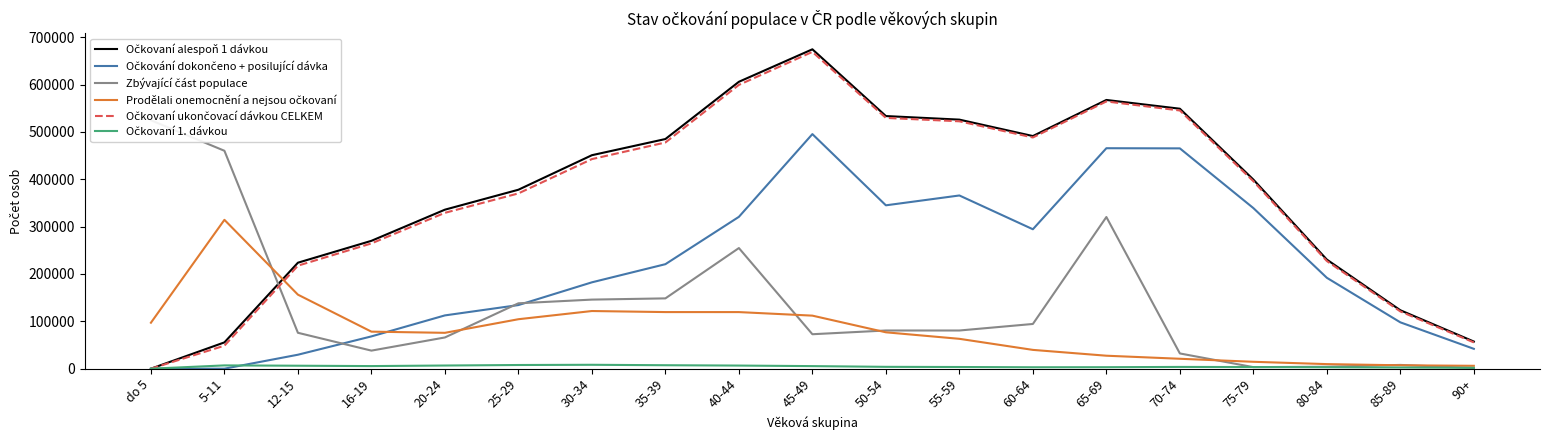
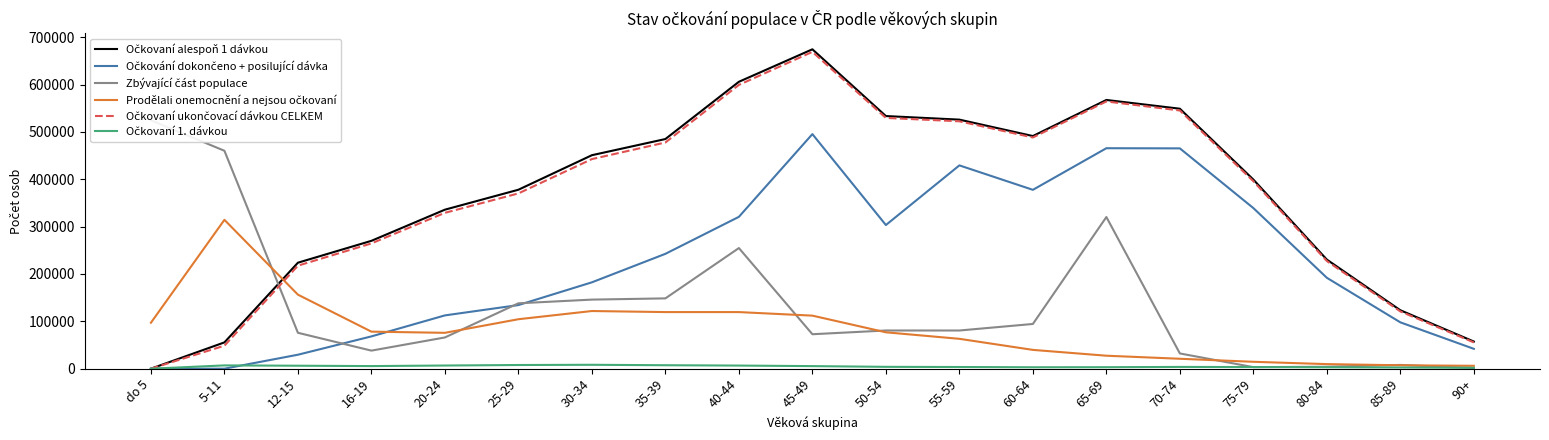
  {
    "Očkovaní alespoň 1 dávkou": {
      "5-11": 60000,
      "12-15": 220000,
      "16-19": 270000,
      "20-24": 340000,
      "25-29": 380000,
      "30-34": 450000,
      "35-39": 480000,
      "40-44": 610000,
      "45-49": 670000
    },
    "Očkování dokončeno + posilující dávka": {
      "5-11": 0,
      "12-15": 30000,
      "16-19": 70000,
      "20-24": 110000,
      "30-34": 180000,
-     "35-39": 220000,
+     "35-39": 240000,
      "40-44": 320000,
      "45-49": 500000,
-     "50-54": 340000,
-     "55-59": 370000,
-     "60-64": 290000,
+     "50-54": 300000,
+     "55-59": 430000,
+     "60-64": 380000,
      "65-69": 470000,
      "70-74": 470000,
      "75-79": 340000,
      "80-84": 190000,
      "85-89": 100000,
      "90+": 40000
    },
    "Zbývající část populace": {
      "5-11": 460000,
      "12-15": 80000,
      "16-19": 40000,
      "20-24": 70000,
      "30-34": 150000,
      "35-39": 150000,
      "40-44": 250000,
      "45-49": 70000,
      "55-59": 80000,
      "60-64": 90000,
      "65-69": 320000,
      "70-74": 30000
    },
    "Očkovaní 1. dávkou": {
      "5-11": 10000,
      "12-15": 10000,
      "16-19": 10000,
      "20-24": 10000,
      "25-29": 10000,
      "30-34": 10000,
      "35-39": 10000,
      "40-44": 10000,
      "45-49": 10000,
      "50-54": 0,
      "55-59": 0,
      "60-64": 0,
      "65-69": 0,
      "70-74": 0
    }
  }
